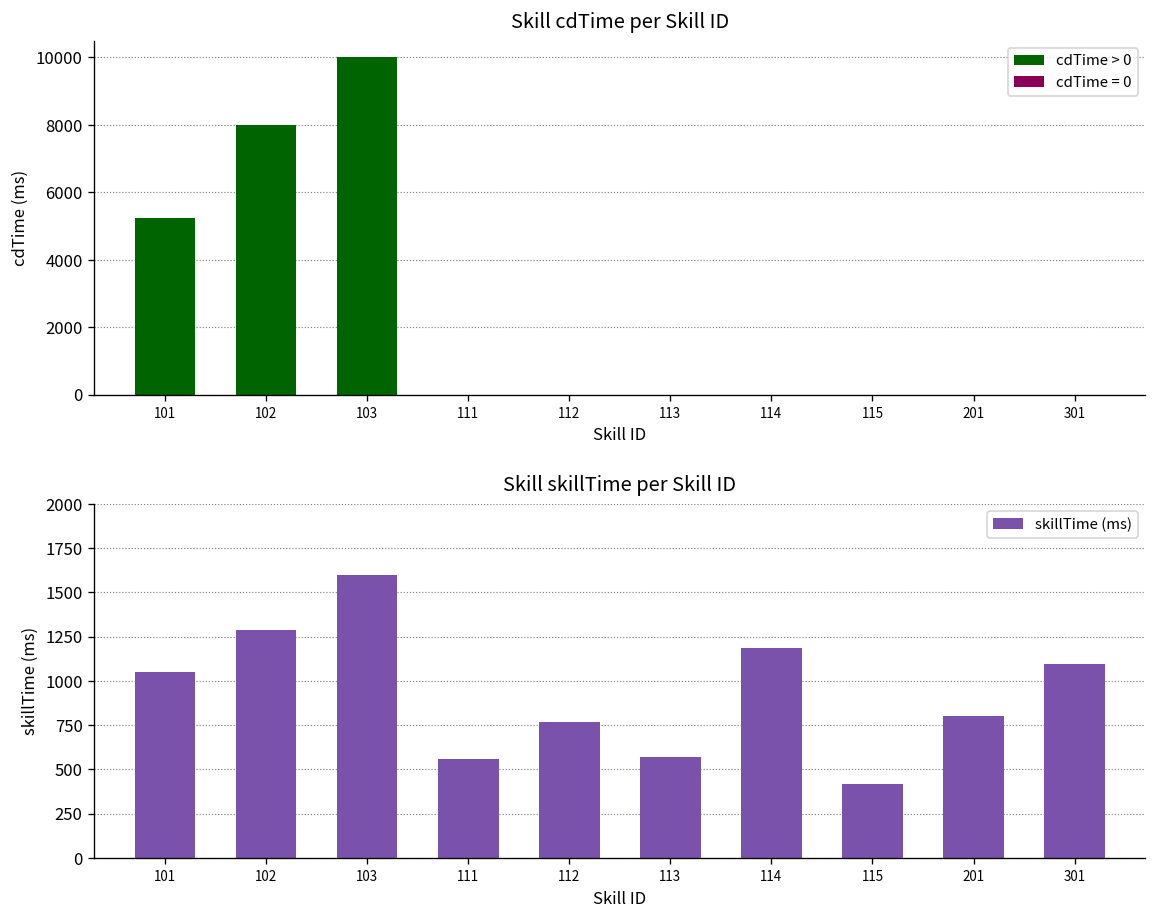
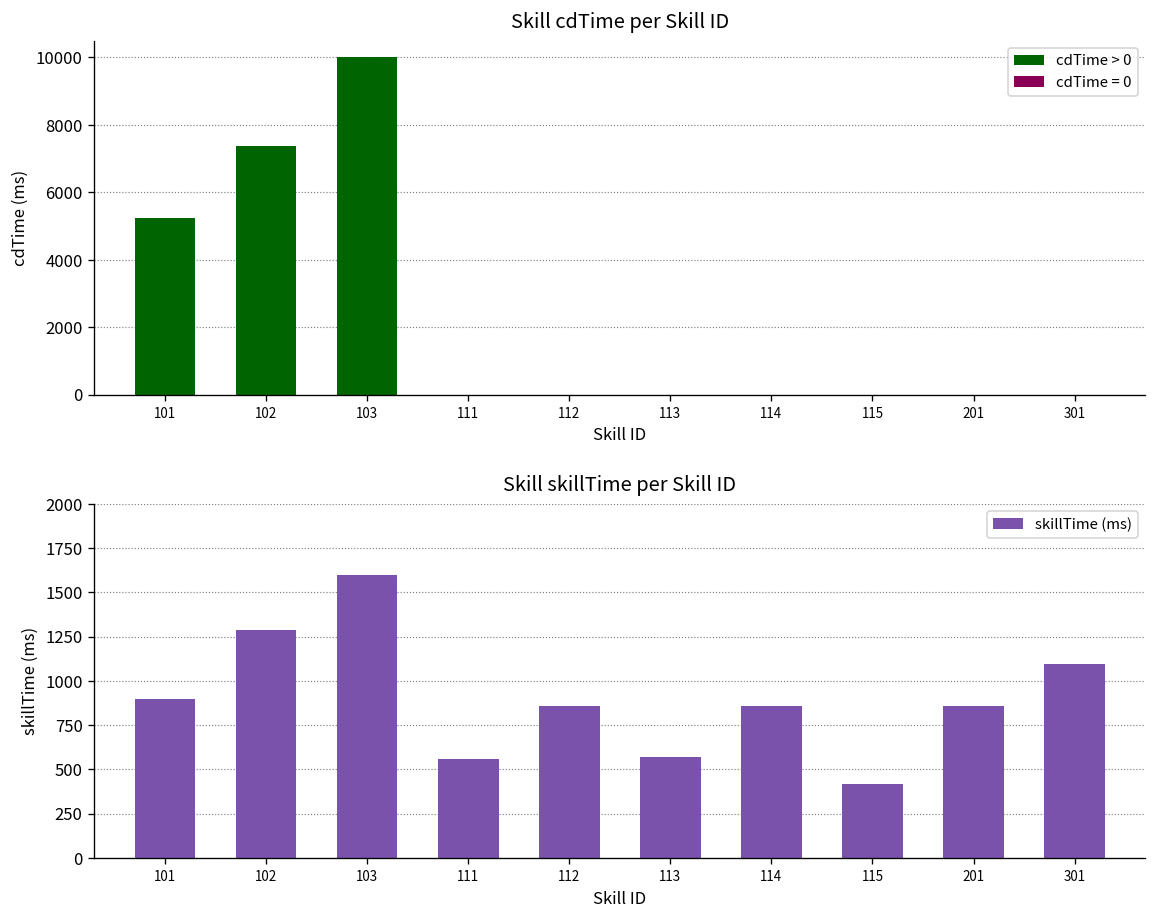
  {
    "Skill cdTime per Skill ID": {
      "101": 5200,
-     "102": 8000,
+     "102": 7400,
      "103": 10000,
      "111": 0,
      "112": 0,
      "113": 0,
      "114": 0,
      "115": 0,
      "201": 0,
      "301": 0
    },
    "Skill skillTime per Skill ID": {
-     "101": 1050,
+     "101": 900,
      "102": 1290,
      "103": 1600,
      "111": 560,
-     "112": 770,
+     "112": 860,
      "113": 570,
-     "114": 1190,
+     "114": 860,
      "115": 420,
-     "201": 800,
+     "201": 860,
      "301": 1100
    }
  }
